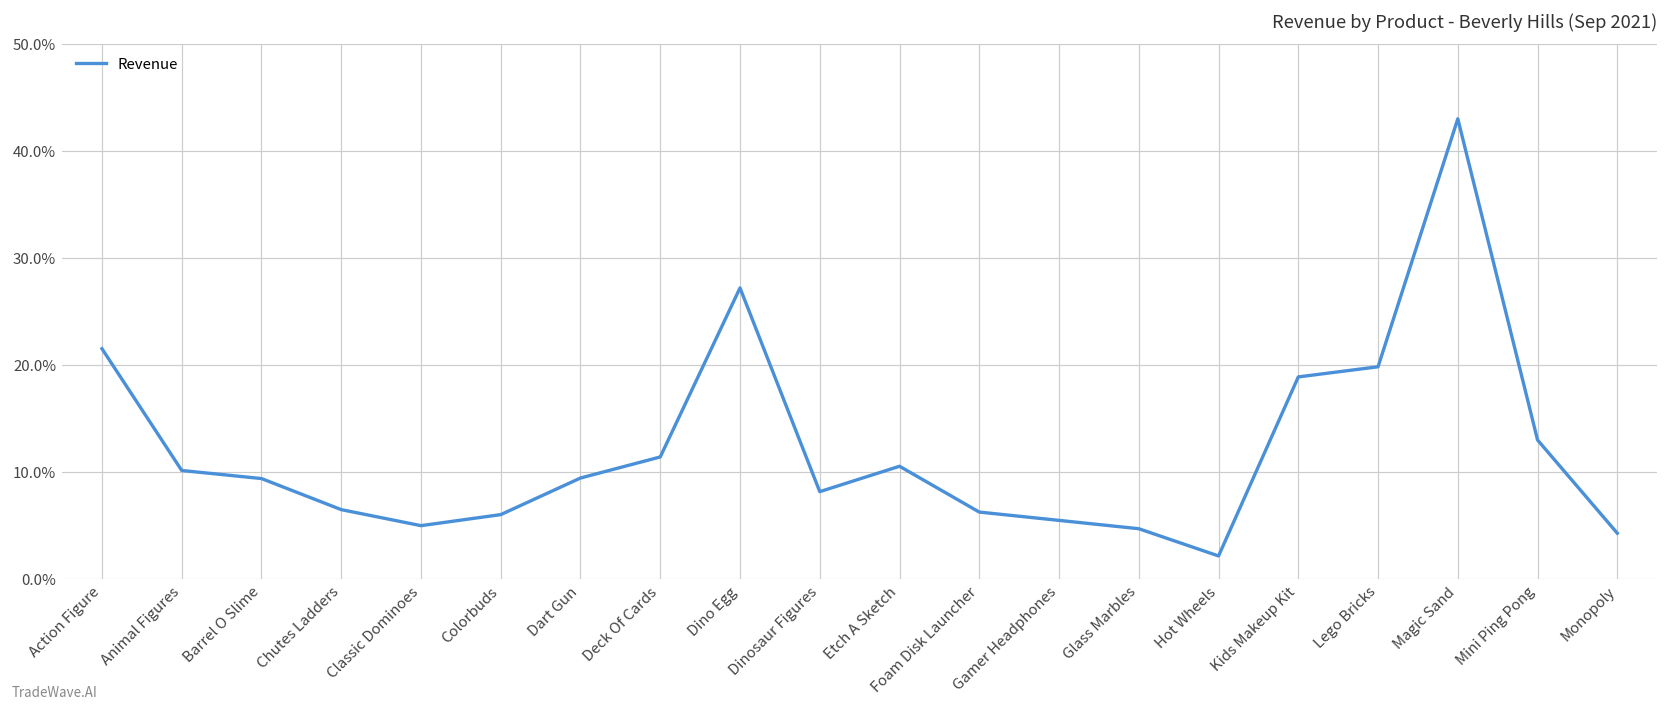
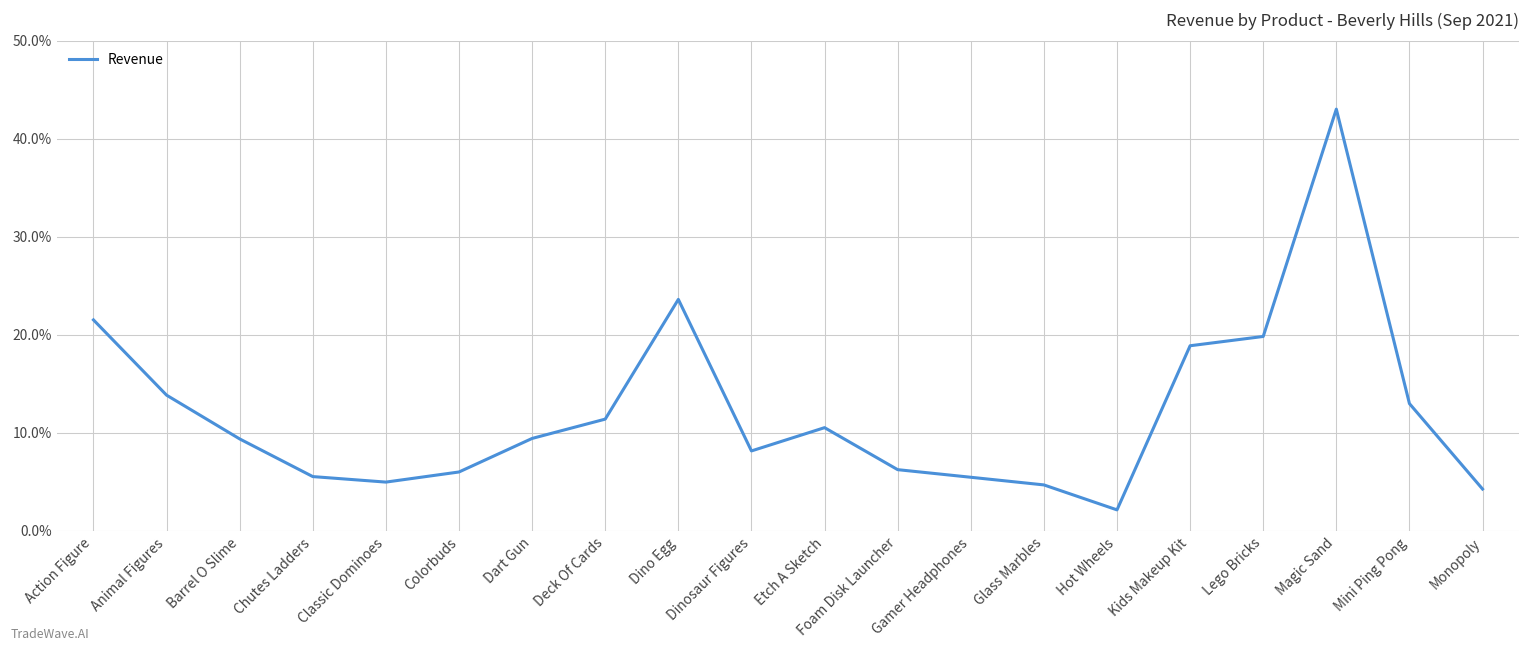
  {
    "Action Figure": "22%",
-   "Animal Figures": "10%",
+   "Animal Figures": "14%",
    "Barrel O Slime": "9%",
-   "Chutes Ladders": "6.5%",
+   "Chutes Ladders": "5.5%",
    "Classic Dominoes": "5%",
    "Colorbuds": "6%",
    "Dart Gun": "9%",
    "Deck Of Cards": "11%",
-   "Dino Egg": "27%",
+   "Dino Egg": "24%",
    "Dinosaur Figures": "8%",
    "Etch A Sketch": "11%",
    "Foam Disk Launcher": "6%",
    "Gamer Headphones": "5%",
    "Glass Marbles": "5%",
    "Hot Wheels": "2%",
    "Kids Makeup Kit": "19%",
    "Lego Bricks": "20%",
    "Magic Sand": "43%",
    "Mini Ping Pong": "13%",
    "Monopoly": "4%"
  }
